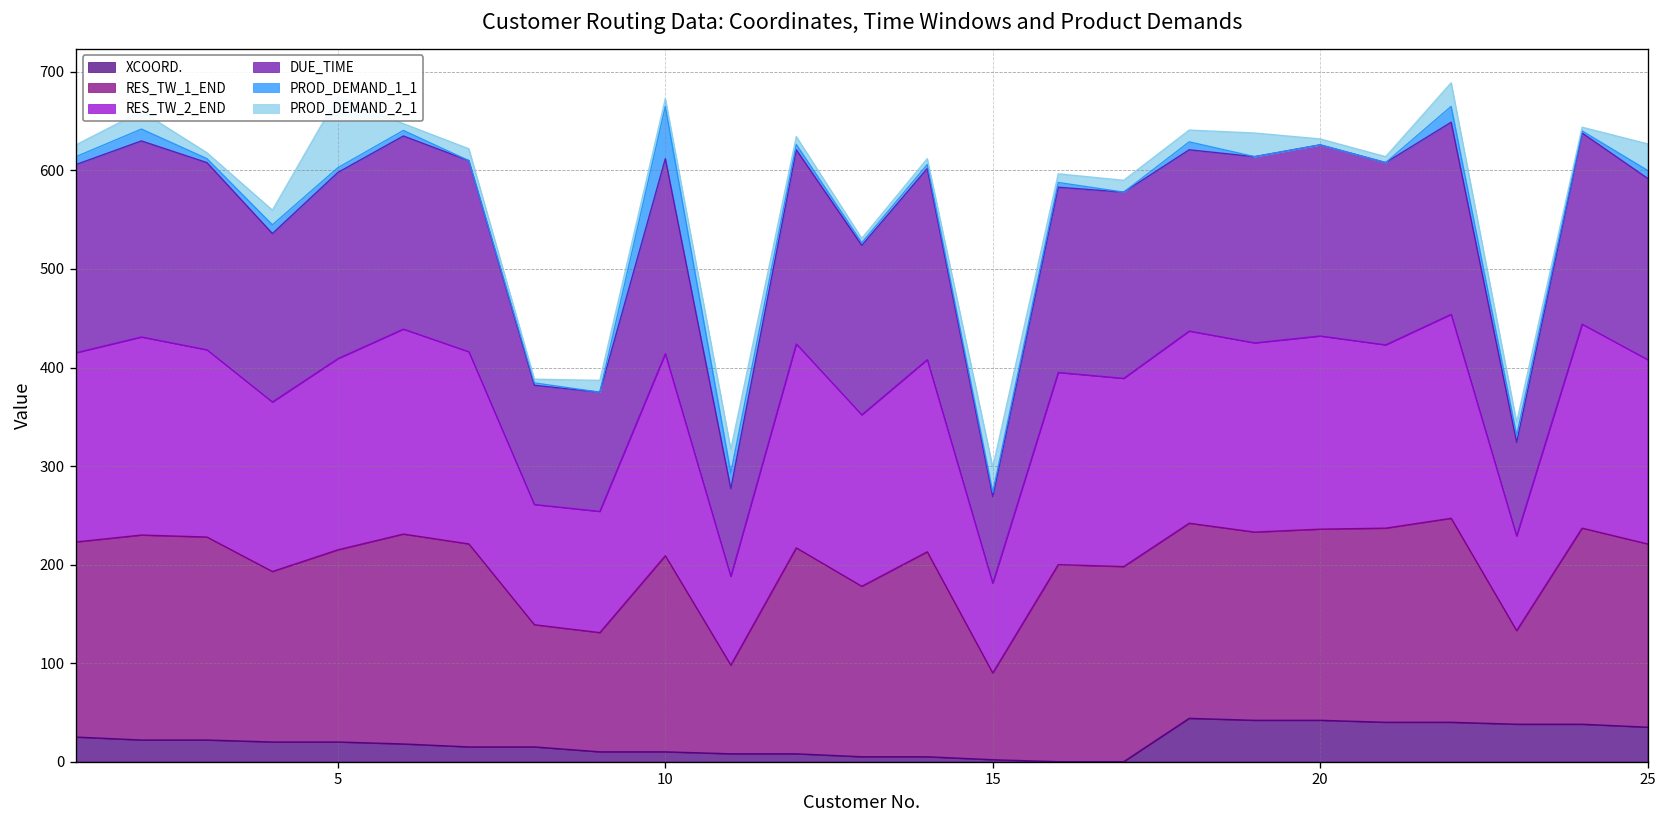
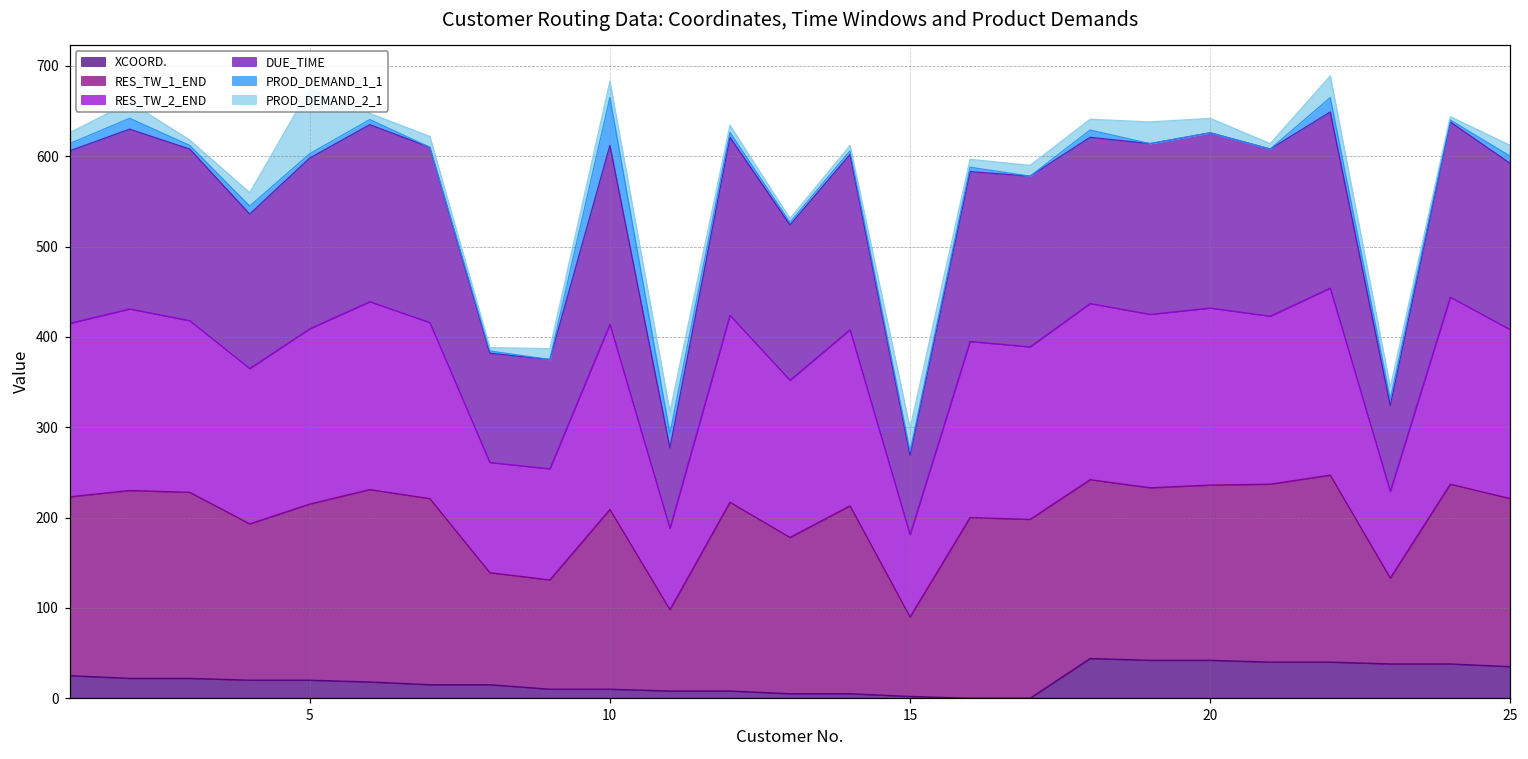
  {
    "PROD_DEMAND_1_1": {
      "5": 0,
      "10": 50,
      "15": 0,
      "25": 10
    },
    "PROD_DEMAND_2_1": {
-     "10": 10,
+     "10": 20,
      "15": 30,
-     "20": 10,
-     "25": 30
+     "20": 20,
+     "25": 10
    }
  }
